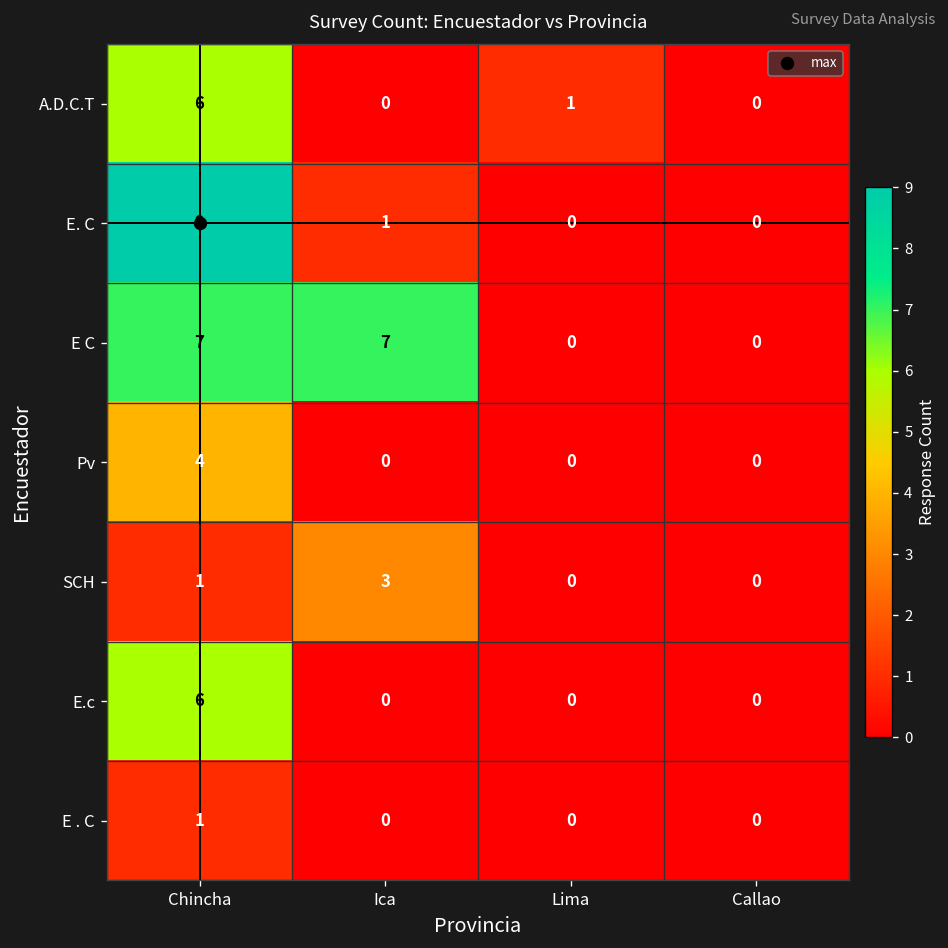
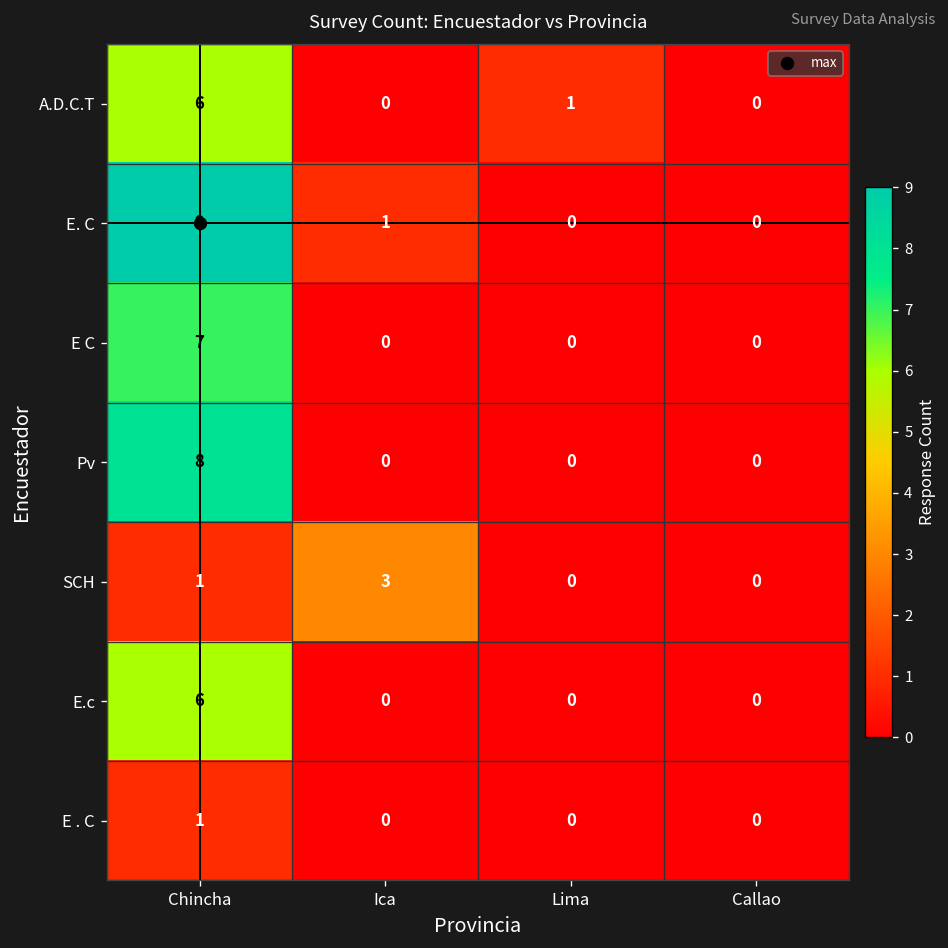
  {
    "A.D.C.T": {
      "Chincha": 6,
      "Ica": 0,
      "Lima": 1,
      "Callao": 0
    },
    "E. C": {
      "Ica": 1,
      "Lima": 0,
      "Callao": 0
    },
    "E C": {
      "Chincha": 7,
-     "Ica": 7,
+     "Ica": 0,
      "Lima": 0,
      "Callao": 0
    },
    "Pv": {
-     "Chincha": 4,
+     "Chincha": 8,
      "Ica": 0,
      "Lima": 0,
      "Callao": 0
    },
    "SCH": {
      "Chincha": 1,
      "Ica": 3,
      "Lima": 0,
      "Callao": 0
    },
    "E.c": {
      "Chincha": 6,
      "Ica": 0,
      "Lima": 0,
      "Callao": 0
    },
    "E . C": {
      "Chincha": 1,
      "Ica": 0,
      "Lima": 0,
      "Callao": 0
    }
  }
